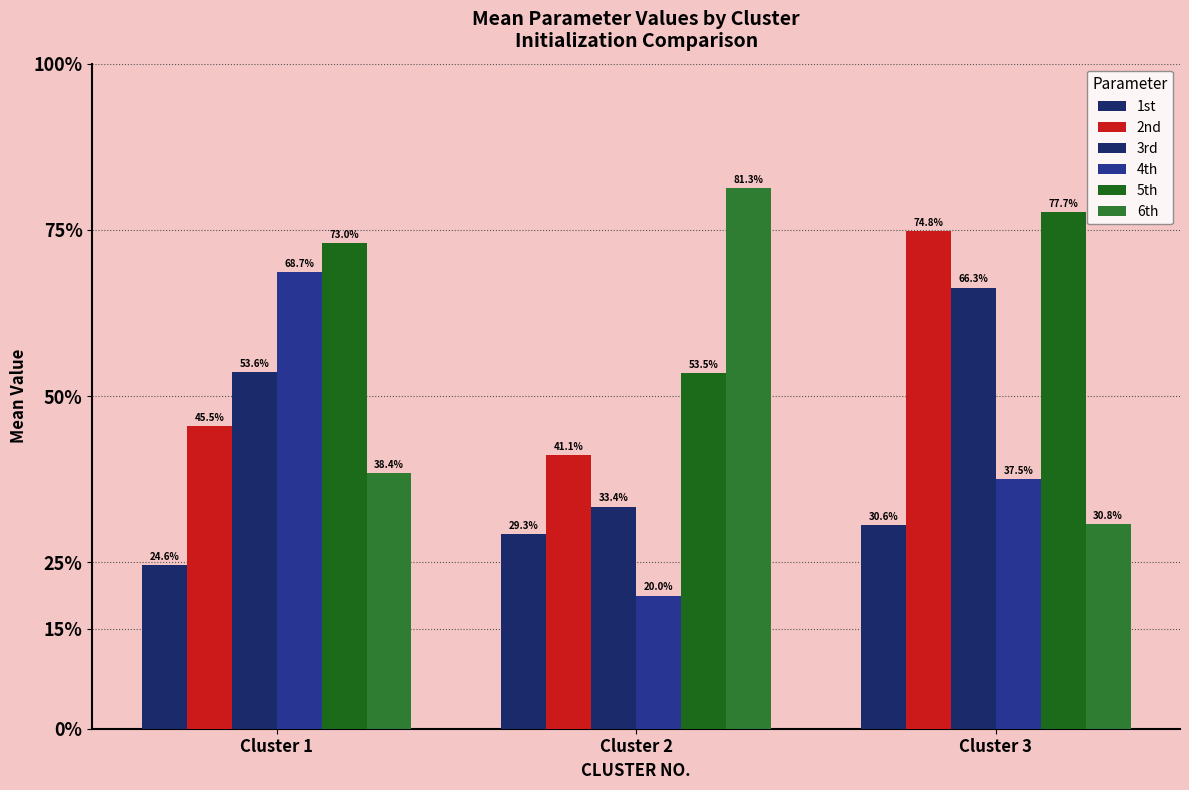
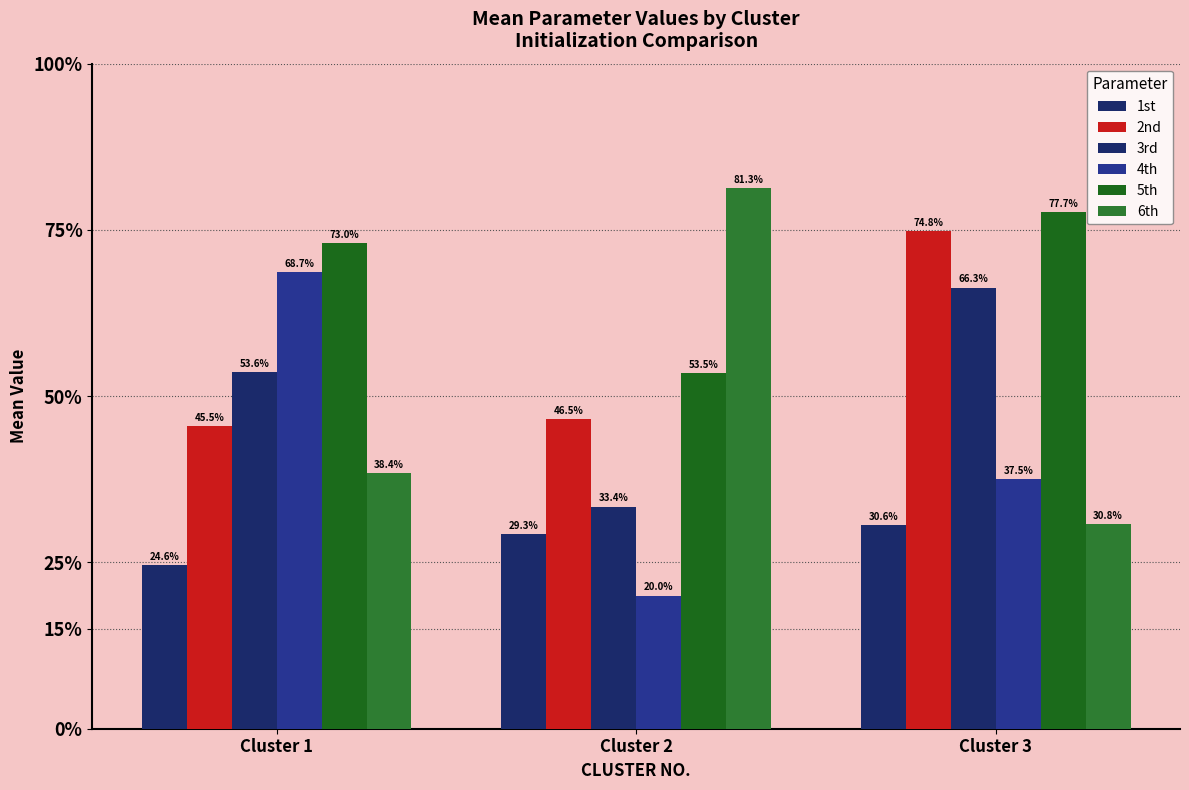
  {
    "2nd": {
      "Cluster 1": "45.5%",
-     "Cluster 2": "41.1%",
+     "Cluster 2": "46.5%",
      "Cluster 3": "74.8%"
    }
  }
